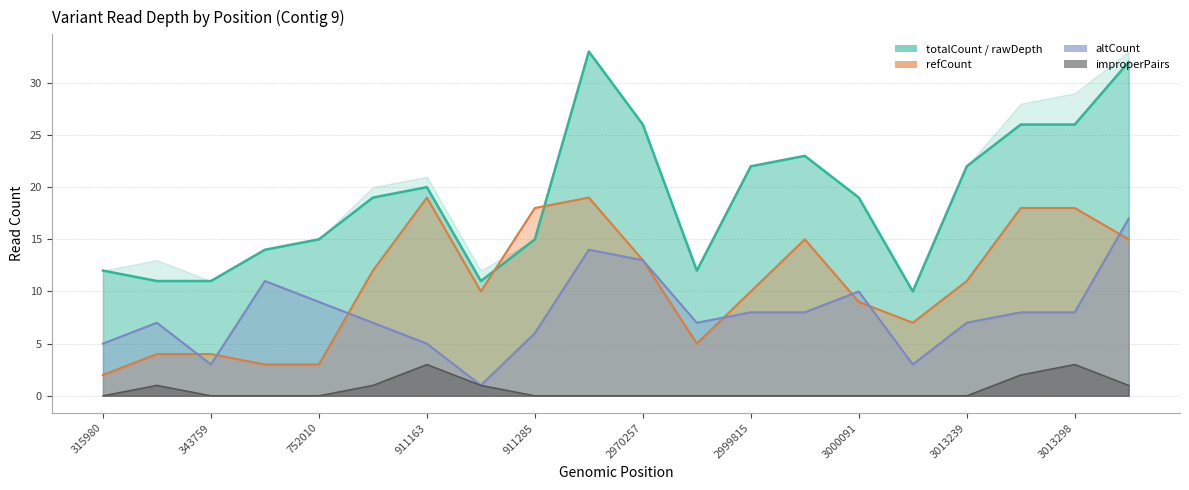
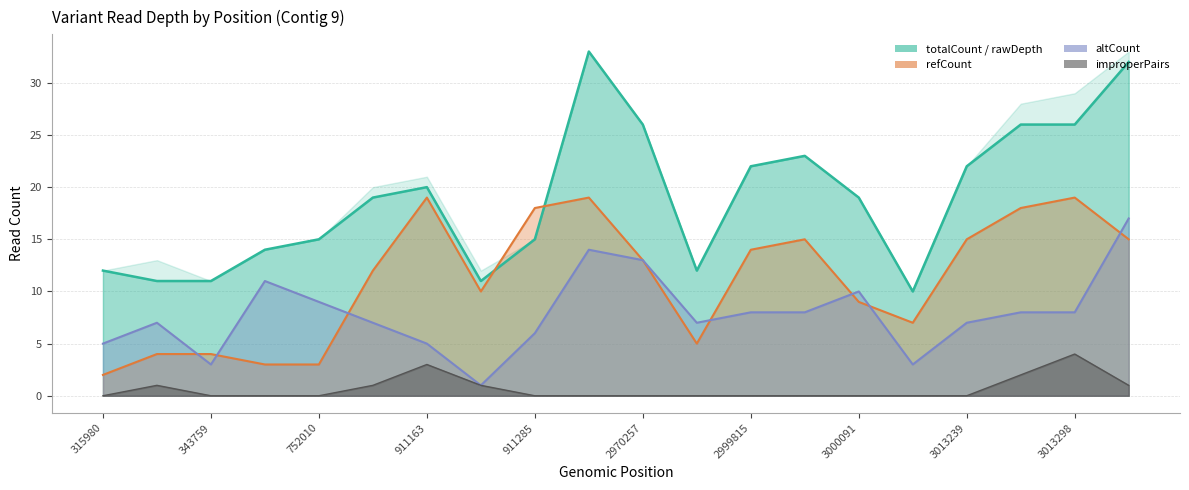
  {
    "refCount": {
      "315980": 2,
      "343759": 4,
      "752010": 3,
      "911163": 19,
      "911285": 18,
-     "2999815": 10,
+     "2999815": 14,
      "3000091": 9,
-     "3013239": 11,
-     "3013298": 18
+     "3013239": 15,
+     "3013298": 19
    },
    "improperPairs": {
      "315980": 0,
      "343759": 0,
      "752010": 0,
      "911163": 3,
      "911285": 0,
      "2970257": 0,
      "2999815": 0,
      "3000091": 0,
      "3013239": 0,
-     "3013298": 3
+     "3013298": 4
    }
  }
